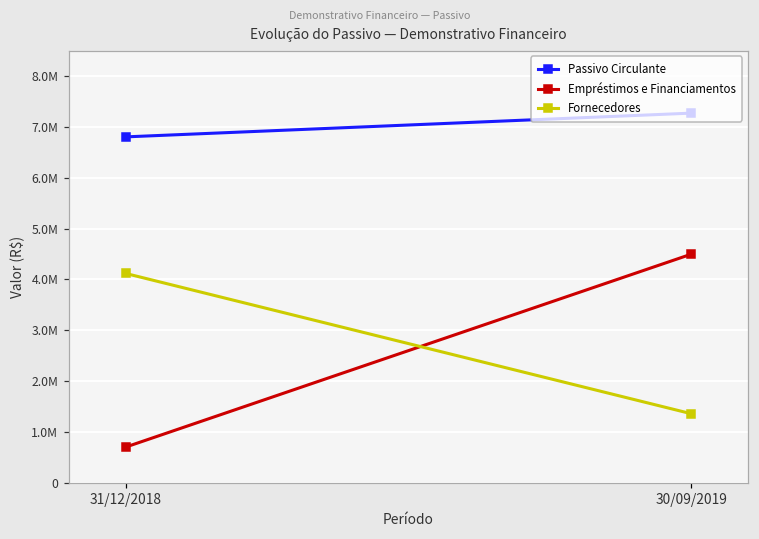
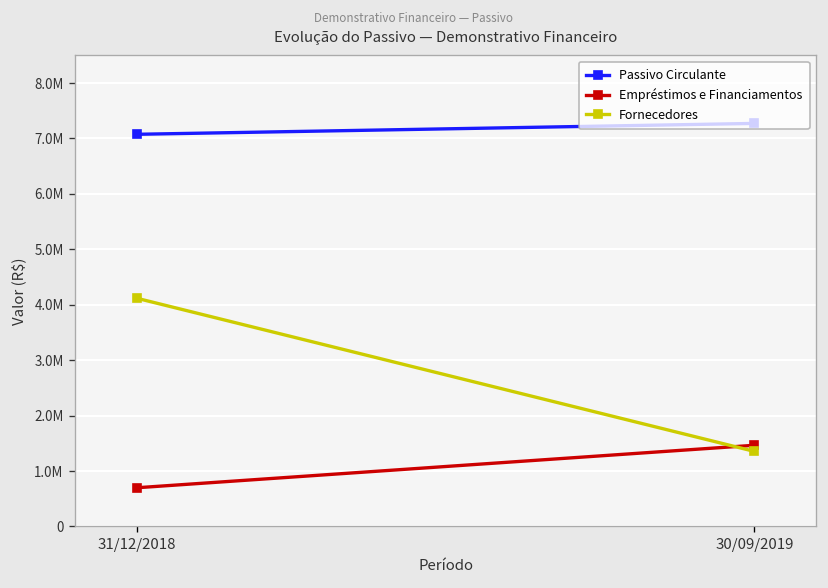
  {
    "Passivo Circulante": {
-     "31/12/2018": 6800000
+     "31/12/2018": 7100000
    },
    "Empréstimos e Financiamentos": {
      "31/12/2018": 700000,
-     "30/09/2019": 4500000
+     "30/09/2019": 1500000
    },
    "Fornecedores": {
      "31/12/2018": 4100000,
      "30/09/2019": 1400000
    }
  }
